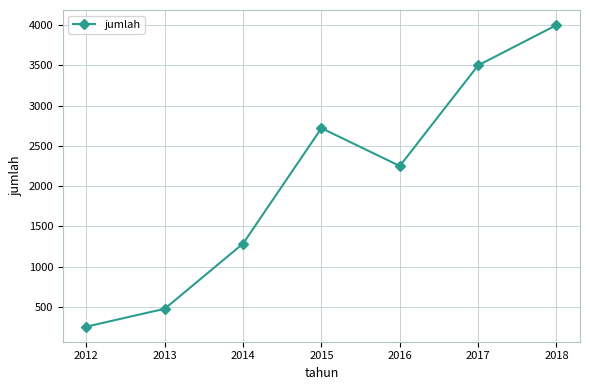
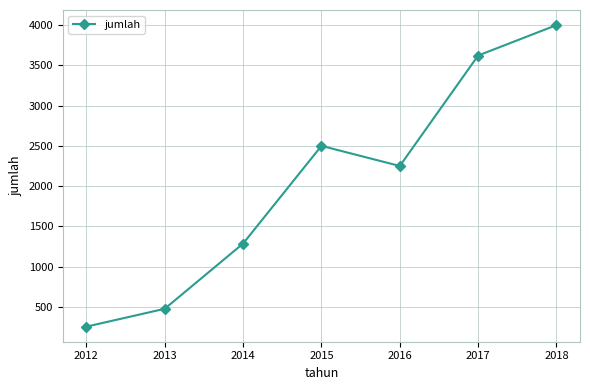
  {
    "2012": 300,
    "2013": 500,
    "2014": 1300,
-   "2015": 2700,
+   "2015": 2500,
    "2016": 2300,
-   "2017": 3500,
+   "2017": 3600,
    "2018": 4000
  }
